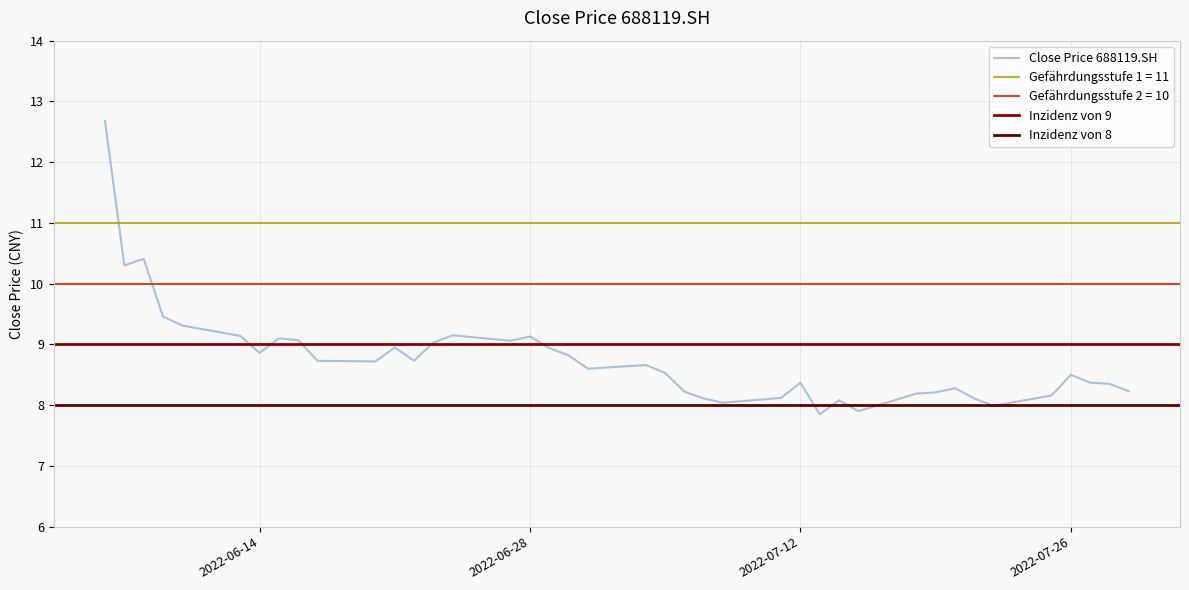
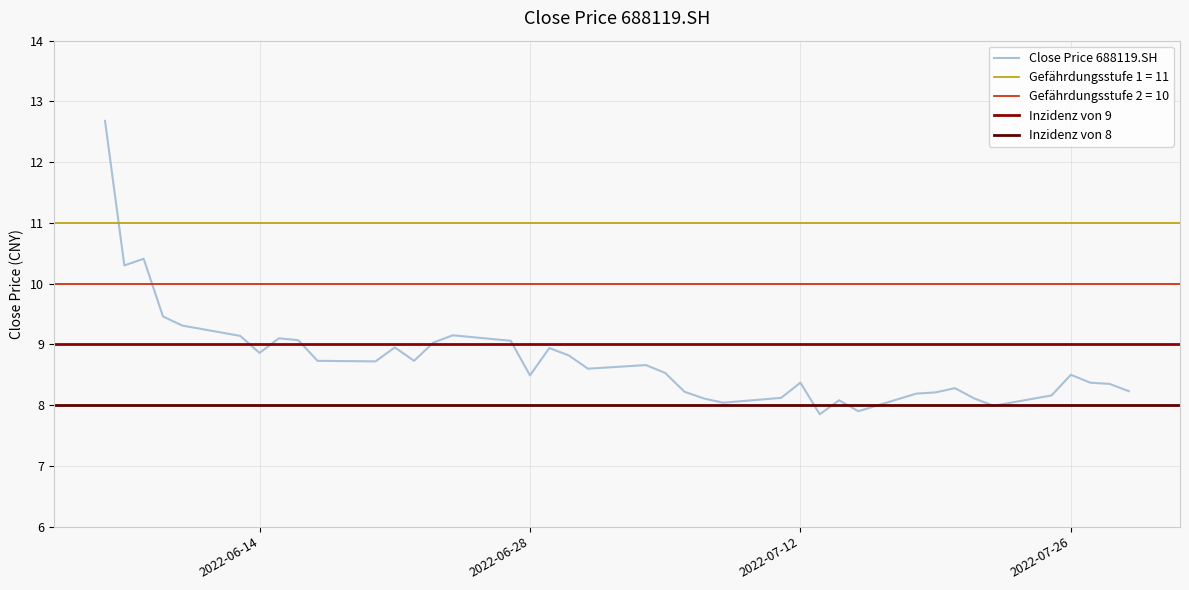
  {
    "2022-06-14": 8.9,
-   "2022-06-28": 9.1,
+   "2022-06-28": 8.5,
    "2022-07-12": 8.4,
    "2022-07-26": 8.5
  }
